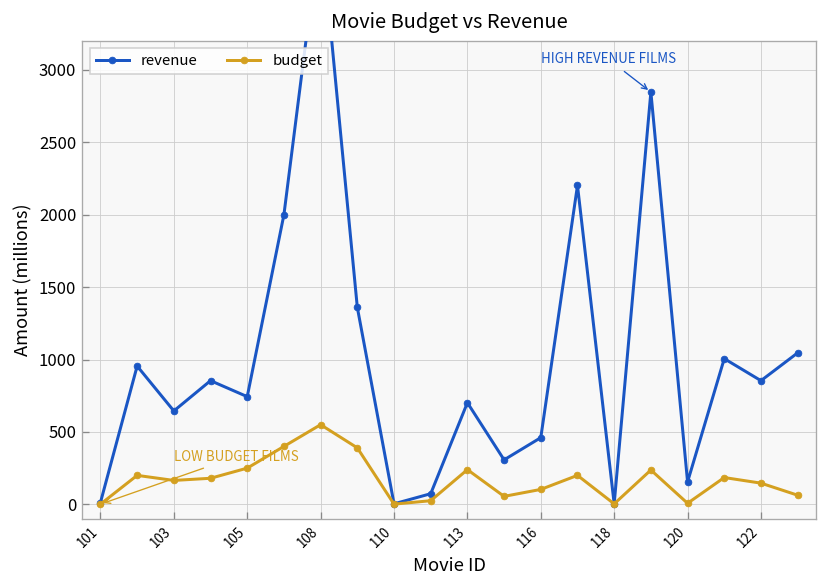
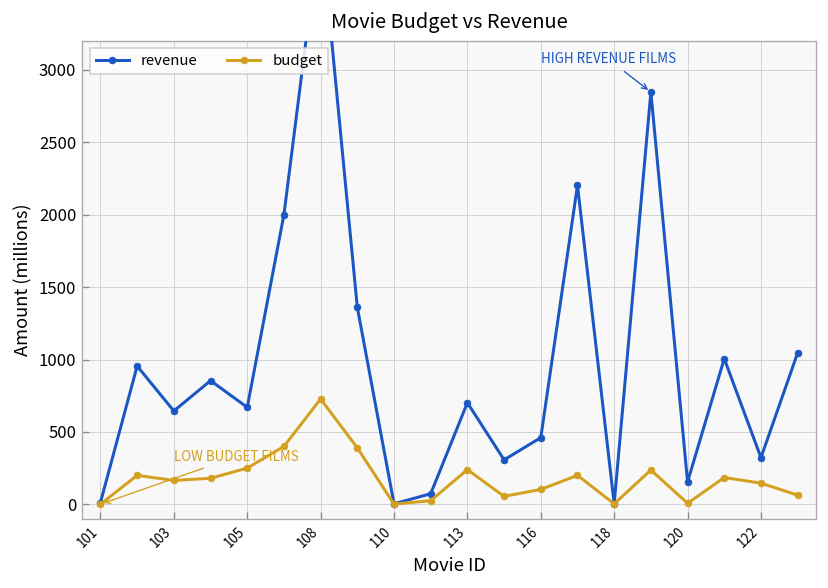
  {
    "revenue": {
      "103": 640,
-     "105": 740,
+     "105": 670,
      "113": 700,
      "116": 460,
      "120": 150,
-     "122": 850
+     "122": 320
    },
    "budget": {
      "103": 170,
      "105": 250,
-     "108": 550,
+     "108": 730,
      "113": 240,
      "116": 100,
      "120": 10,
      "122": 150
    }
  }
